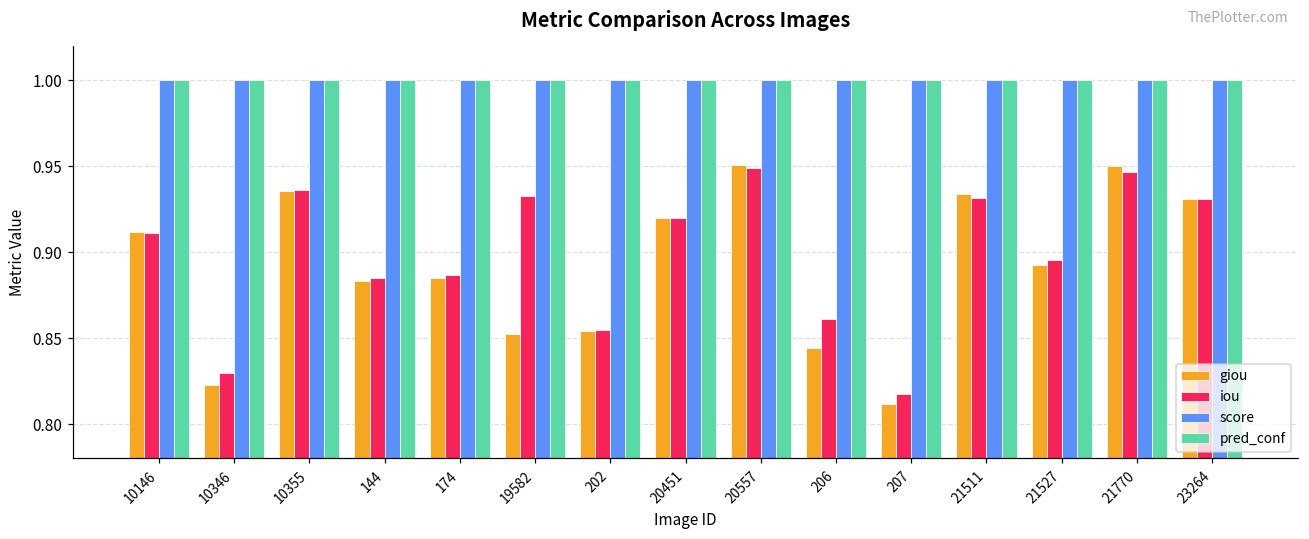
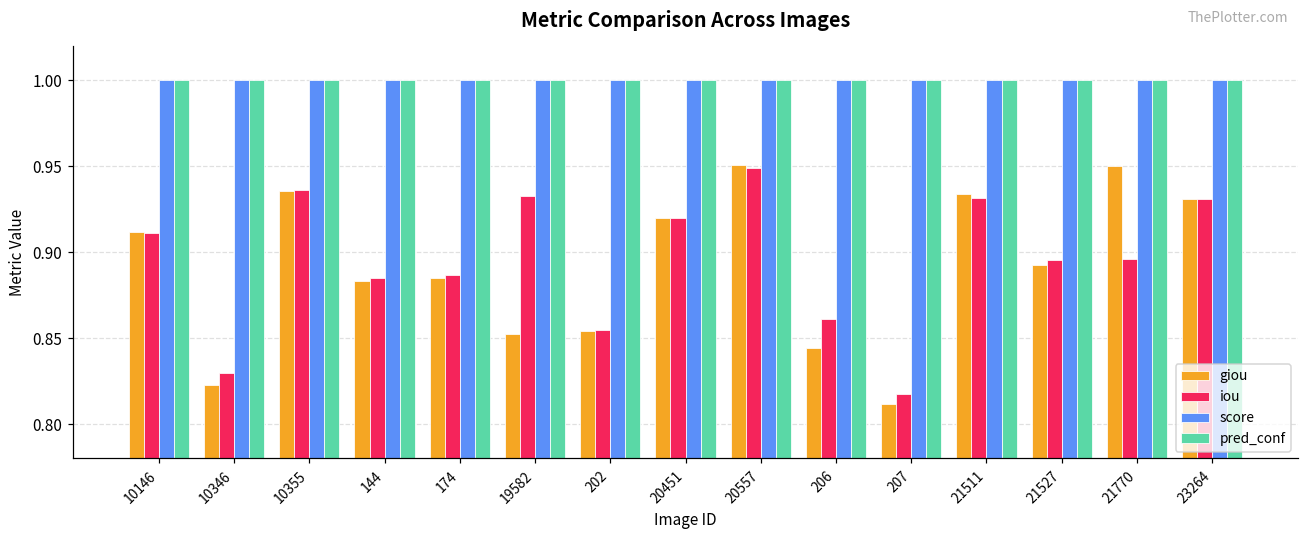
  {
    "giou": {
      "10146": 0.912,
      "10346": 0.823,
      "10355": 0.936,
      "144": 0.883,
      "174": 0.885,
      "19582": 0.852,
      "202": 0.854,
      "20451": 0.920,
      "20557": 0.951,
      "206": 0.844,
      "207": 0.812,
      "21511": 0.934,
      "21527": 0.893,
      "21770": 0.950,
      "23264": 0.931
    },
    "iou": {
      "10146": 0.911,
      "10346": 0.830,
      "10355": 0.936,
      "144": 0.885,
      "174": 0.887,
      "19582": 0.933,
      "202": 0.855,
      "20451": 0.920,
      "20557": 0.949,
      "206": 0.861,
      "207": 0.818,
      "21511": 0.931,
      "21527": 0.895,
-     "21770": 0.947,
+     "21770": 0.896,
      "23264": 0.931
    },
    "score": {
      "10146": 1.000,
      "10346": 1.000,
      "10355": 1.000,
      "144": 1.000,
      "174": 1.000,
      "19582": 1.000,
      "202": 1.000,
      "20451": 1.000,
      "20557": 1.000,
      "206": 1.000,
      "207": 1.000,
      "21511": 1.000,
      "21527": 1.000,
      "21770": 1.000,
      "23264": 1.000
    },
    "pred_conf": {
      "10146": 1.000,
      "10346": 1.000,
      "10355": 1.000,
      "144": 1.000,
      "174": 1.000,
      "19582": 1.000,
      "202": 1.000,
      "20451": 1.000,
      "20557": 1.000,
      "206": 1.000,
      "207": 1.000,
      "21511": 1.000,
      "21527": 1.000,
      "21770": 1.000,
      "23264": 1.000
    }
  }
